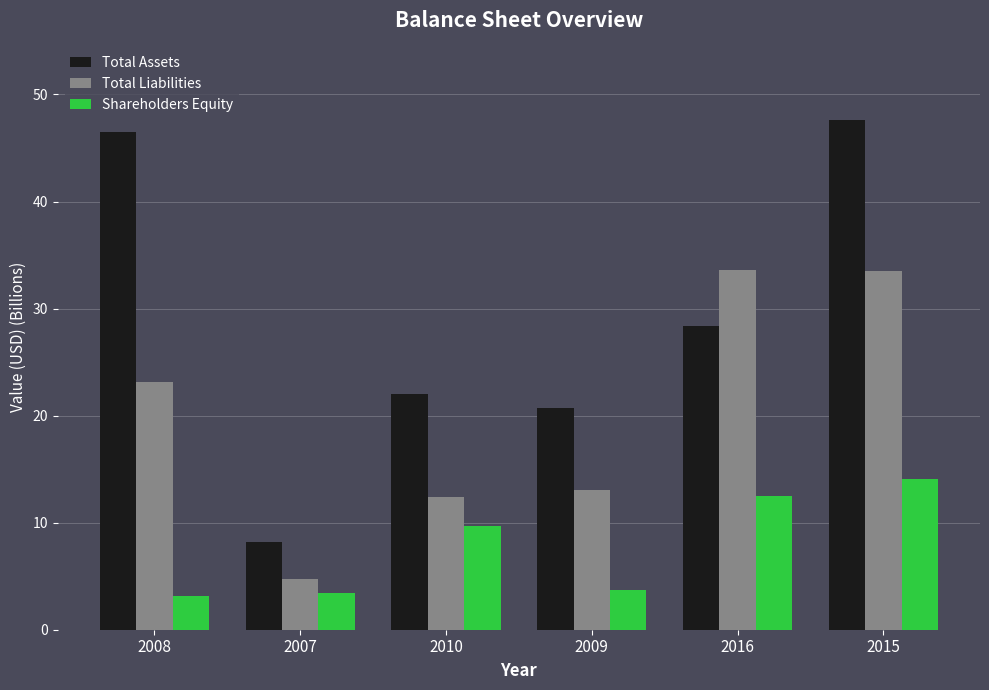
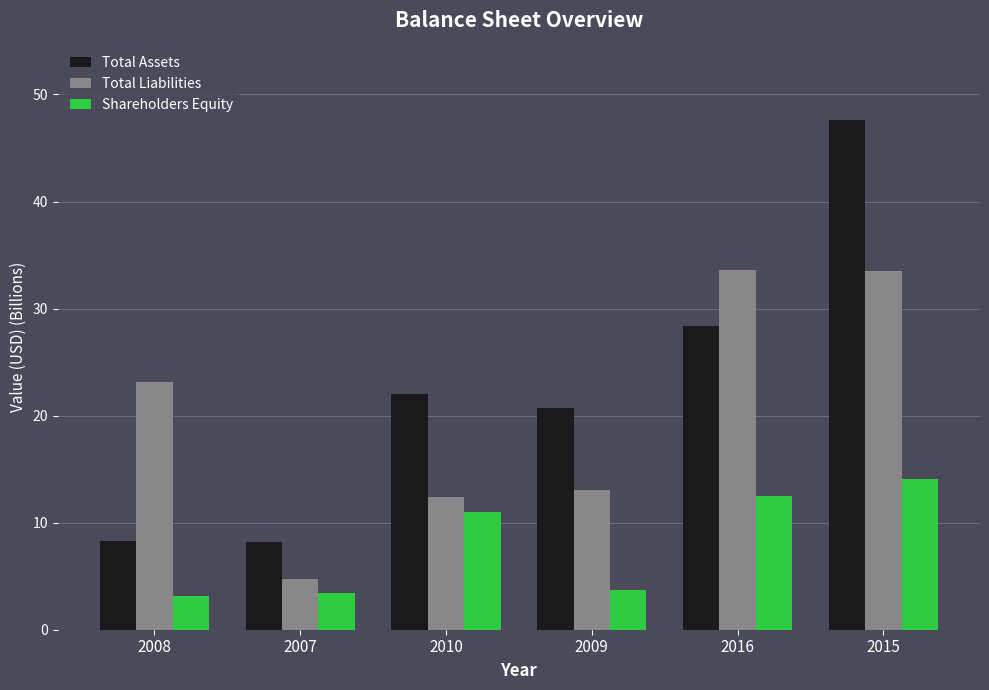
  {
    "Total Assets": {
-     "2008": 46.5,
+     "2008": 8.3,
      "2007": 8.2,
      "2010": 22.0,
      "2009": 20.7,
      "2016": 28.4,
      "2015": 47.6
    },
    "Total Liabilities": {
      "2008": 23.2,
      "2007": 4.8,
      "2010": 12.4,
      "2009": 13.1,
      "2016": 33.6,
      "2015": 33.5
    },
    "Shareholders Equity": {
      "2008": 3.2,
      "2007": 3.4,
-     "2010": 9.6,
+     "2010": 11.0,
      "2009": 3.7,
      "2016": 12.5,
      "2015": 14.1
    }
  }
